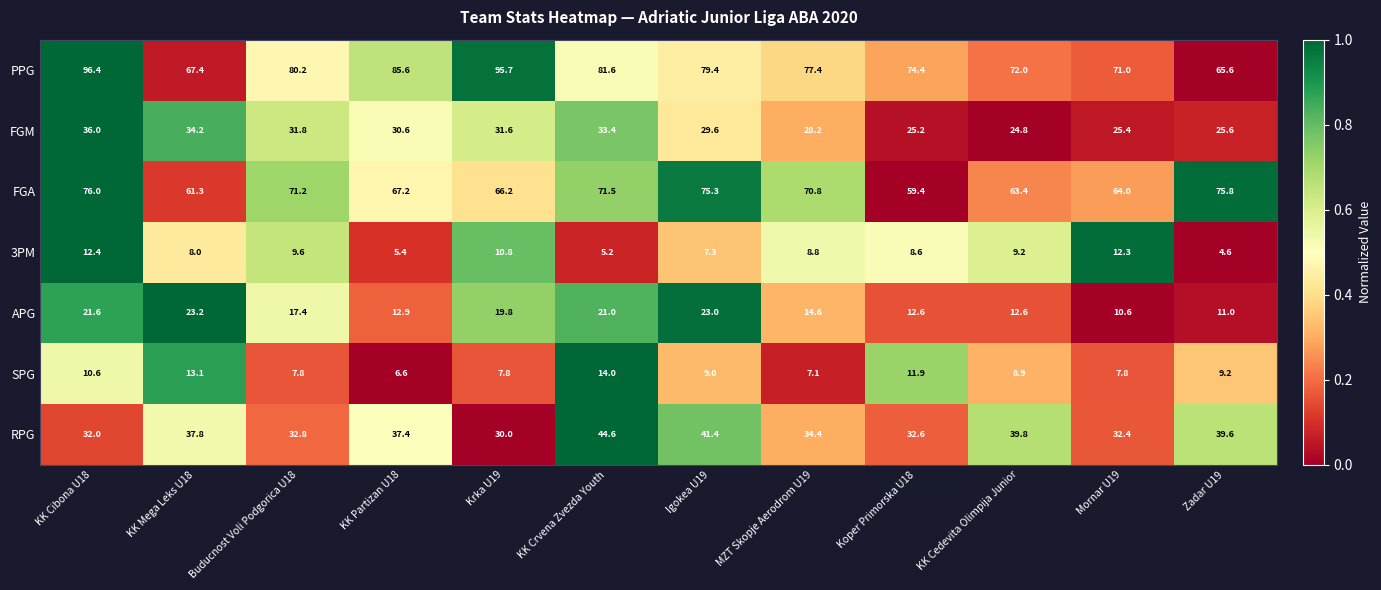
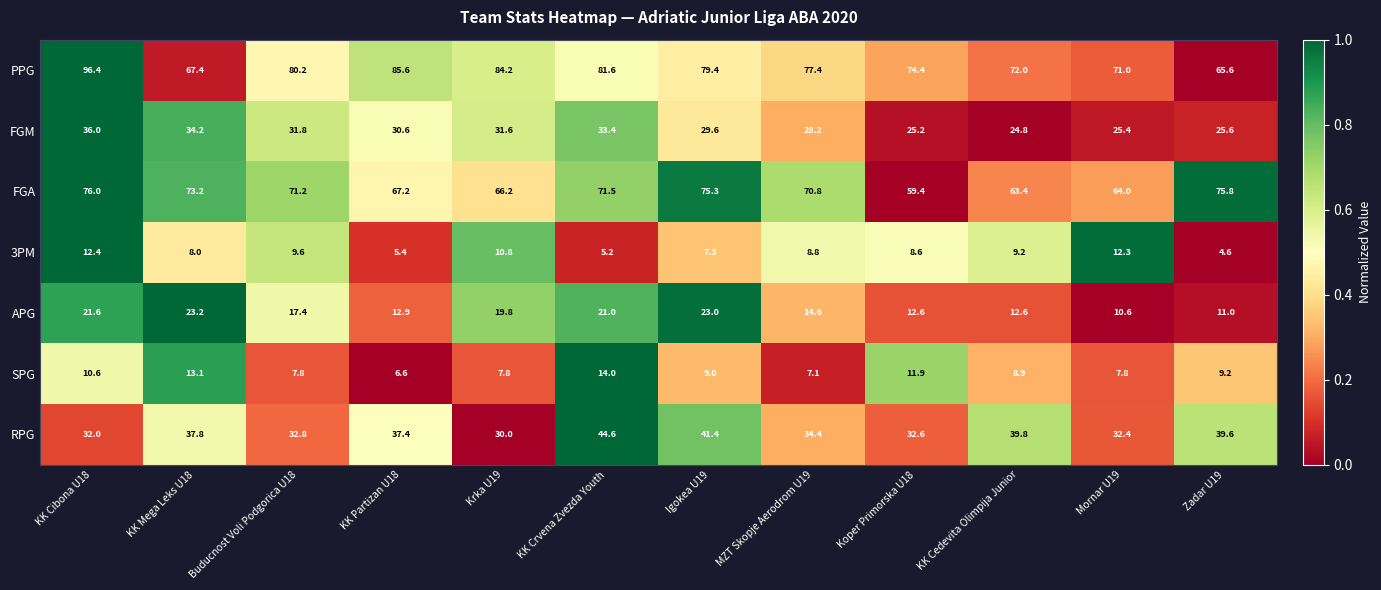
  {
    "PPG": {
      "KK Cibona U18": 96.4,
      "KK Mega Leks U18": 67.4,
      "Buducnost Voli Podgorica U18": 80.2,
      "KK Partizan U18": 85.6,
-     "Krka U19": 95.7,
+     "Krka U19": 84.2,
      "KK Crvena Zvezda Youth": 81.6,
      "Igokea U19": 79.4,
      "MZT Skopje Aerodrom U19": 77.4,
      "Koper Primorska U18": 74.4,
      "KK Cedevita Olimpija Junior": 72.0,
      "Mornar U19": 71.0,
      "Zadar U19": 65.6
    },
    "FGM": {
      "KK Cibona U18": 36.0,
      "KK Mega Leks U18": 34.2,
      "Buducnost Voli Podgorica U18": 31.8,
      "KK Partizan U18": 30.6,
      "Krka U19": 31.6,
      "KK Crvena Zvezda Youth": 33.4,
      "Igokea U19": 29.6,
      "MZT Skopje Aerodrom U19": 28.2,
      "Koper Primorska U18": 25.2,
      "KK Cedevita Olimpija Junior": 24.8,
      "Mornar U19": 25.4,
      "Zadar U19": 25.6
    },
    "FGA": {
      "KK Cibona U18": 76.0,
-     "KK Mega Leks U18": 61.3,
+     "KK Mega Leks U18": 73.2,
      "Buducnost Voli Podgorica U18": 71.2,
      "KK Partizan U18": 67.2,
      "Krka U19": 66.2,
      "KK Crvena Zvezda Youth": 71.5,
      "Igokea U19": 75.3,
      "MZT Skopje Aerodrom U19": 70.8,
      "Koper Primorska U18": 59.4,
      "KK Cedevita Olimpija Junior": 63.4,
      "Mornar U19": 64.0,
      "Zadar U19": 75.8
    },
    "3PM": {
      "KK Cibona U18": 12.4,
      "KK Mega Leks U18": 8.0,
      "Buducnost Voli Podgorica U18": 9.6,
      "KK Partizan U18": 5.4,
      "Krka U19": 10.8,
      "KK Crvena Zvezda Youth": 5.2,
      "Igokea U19": 7.3,
      "MZT Skopje Aerodrom U19": 8.8,
      "Koper Primorska U18": 8.6,
      "KK Cedevita Olimpija Junior": 9.2,
      "Mornar U19": 12.3,
      "Zadar U19": 4.6
    },
    "APG": {
      "KK Cibona U18": 21.6,
      "KK Mega Leks U18": 23.2,
      "Buducnost Voli Podgorica U18": 17.4,
      "KK Partizan U18": 12.9,
      "Krka U19": 19.8,
      "KK Crvena Zvezda Youth": 21.0,
      "Igokea U19": 23.0,
      "MZT Skopje Aerodrom U19": 14.6,
      "Koper Primorska U18": 12.6,
      "KK Cedevita Olimpija Junior": 12.6,
      "Mornar U19": 10.6,
      "Zadar U19": 11.0
    },
    "SPG": {
      "KK Cibona U18": 10.6,
      "KK Mega Leks U18": 13.1,
      "Buducnost Voli Podgorica U18": 7.8,
      "KK Partizan U18": 6.6,
      "Krka U19": 7.8,
      "KK Crvena Zvezda Youth": 14.0,
      "Igokea U19": 9.0,
      "MZT Skopje Aerodrom U19": 7.1,
      "Koper Primorska U18": 11.9,
      "KK Cedevita Olimpija Junior": 8.9,
      "Mornar U19": 7.8,
      "Zadar U19": 9.2
    },
    "RPG": {
      "KK Cibona U18": 32.0,
      "KK Mega Leks U18": 37.8,
      "Buducnost Voli Podgorica U18": 32.8,
      "KK Partizan U18": 37.4,
      "Krka U19": 30.0,
      "KK Crvena Zvezda Youth": 44.6,
      "Igokea U19": 41.4,
      "MZT Skopje Aerodrom U19": 34.4,
      "Koper Primorska U18": 32.6,
      "KK Cedevita Olimpija Junior": 39.8,
      "Mornar U19": 32.4,
      "Zadar U19": 39.6
    }
  }
